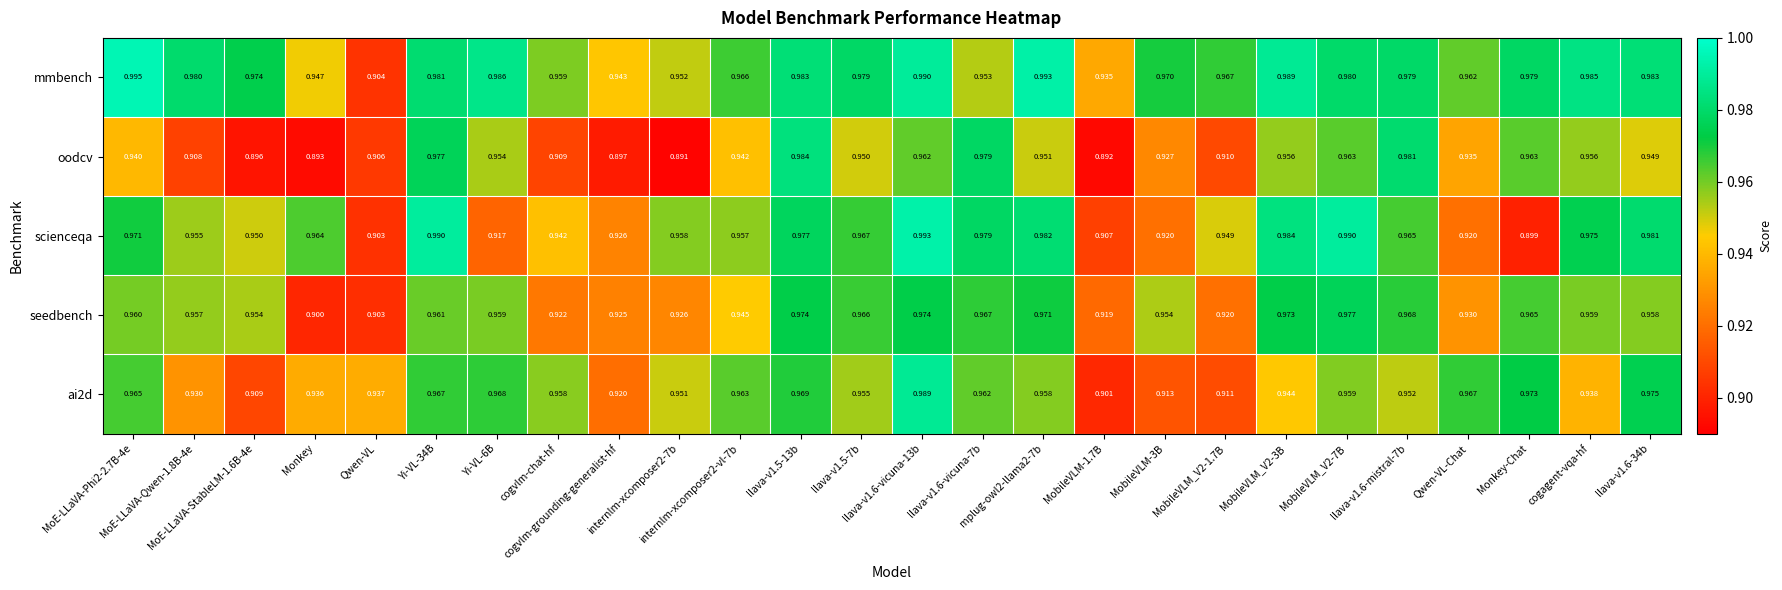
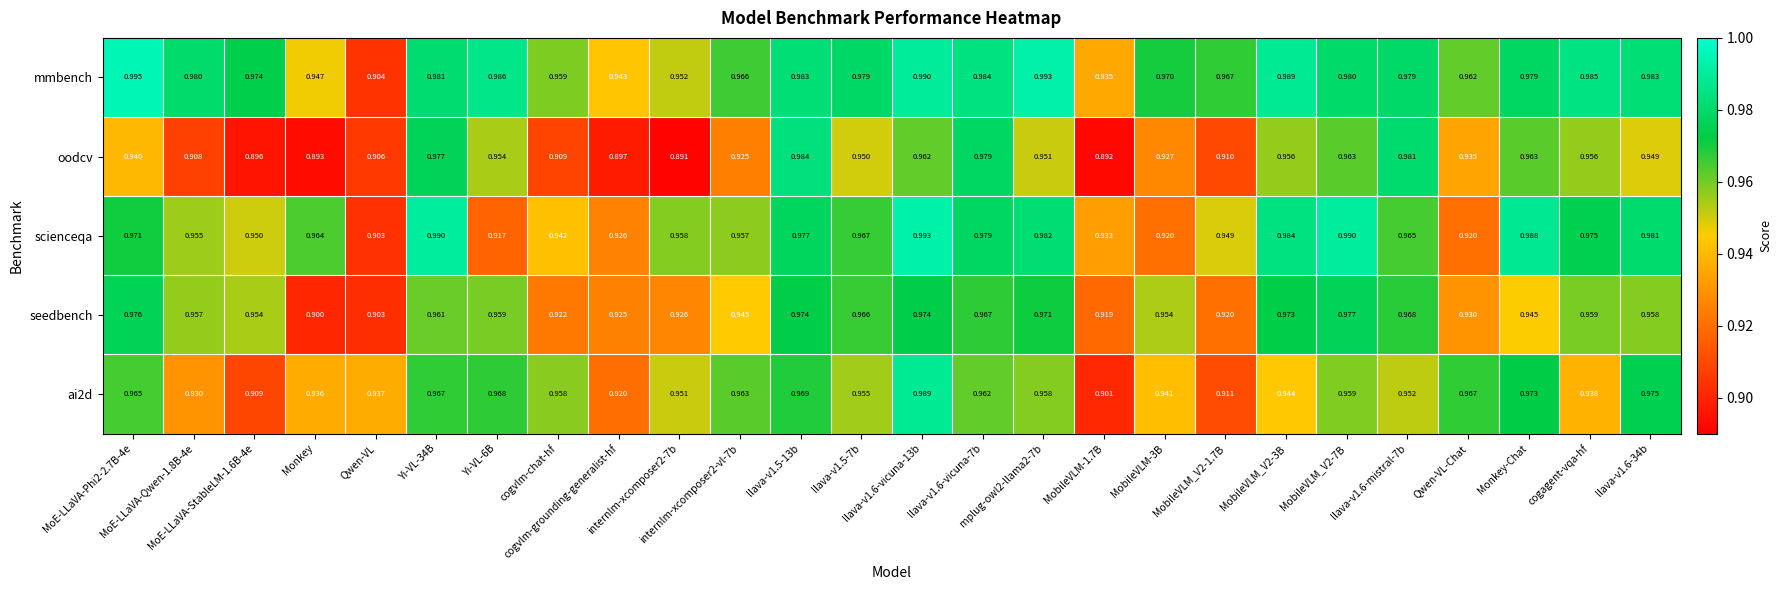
  {
    "mmbench": {
      "MoE-LLaVA-Phi2-2.7B-4e": 0.995,
      "MoE-LLaVA-Qwen-1.8B-4e": 0.980,
      "MoE-LLaVA-StableLM-1.6B-4e": 0.974,
      "Monkey": 0.947,
      "Qwen-VL": 0.904,
      "Yi-VL-34B": 0.981,
      "Yi-VL-6B": 0.986,
      "cogvlm-chat-hf": 0.959,
      "cogvlm-grounding-generalist-hf": 0.943,
      "internlm-xcomposer2-7b": 0.952,
      "internlm-xcomposer2-vl-7b": 0.966,
      "llava-v1.5-13b": 0.983,
      "llava-v1.5-7b": 0.979,
      "llava-v1.6-vicuna-13b": 0.990,
-     "llava-v1.6-vicuna-7b": 0.953,
+     "llava-v1.6-vicuna-7b": 0.984,
      "mplug-owl2-llama2-7b": 0.993,
      "MobileVLM-1.7B": 0.935,
      "MobileVLM-3B": 0.970,
      "MobileVLM_V2-1.7B": 0.967,
      "MobileVLM_V2-3B": 0.989,
      "MobileVLM_V2-7B": 0.980,
      "llava-v1.6-mistral-7b": 0.979,
      "Qwen-VL-Chat": 0.962,
      "Monkey-Chat": 0.979,
      "cogagent-vqa-hf": 0.985,
      "llava-v1.6-34b": 0.983
    },
    "oodcv": {
      "MoE-LLaVA-Phi2-2.7B-4e": 0.940,
      "MoE-LLaVA-Qwen-1.8B-4e": 0.908,
      "MoE-LLaVA-StableLM-1.6B-4e": 0.896,
      "Monkey": 0.893,
      "Qwen-VL": 0.906,
      "Yi-VL-34B": 0.977,
      "Yi-VL-6B": 0.954,
      "cogvlm-chat-hf": 0.909,
      "cogvlm-grounding-generalist-hf": 0.897,
      "internlm-xcomposer2-7b": 0.891,
-     "internlm-xcomposer2-vl-7b": 0.942,
+     "internlm-xcomposer2-vl-7b": 0.925,
      "llava-v1.5-13b": 0.984,
      "llava-v1.5-7b": 0.950,
      "llava-v1.6-vicuna-13b": 0.962,
      "llava-v1.6-vicuna-7b": 0.979,
      "mplug-owl2-llama2-7b": 0.951,
      "MobileVLM-1.7B": 0.892,
      "MobileVLM-3B": 0.927,
      "MobileVLM_V2-1.7B": 0.910,
      "MobileVLM_V2-3B": 0.956,
      "MobileVLM_V2-7B": 0.963,
      "llava-v1.6-mistral-7b": 0.981,
      "Qwen-VL-Chat": 0.935,
      "Monkey-Chat": 0.963,
      "cogagent-vqa-hf": 0.956,
      "llava-v1.6-34b": 0.949
    },
    "scienceqa": {
      "MoE-LLaVA-Phi2-2.7B-4e": 0.971,
      "MoE-LLaVA-Qwen-1.8B-4e": 0.955,
      "MoE-LLaVA-StableLM-1.6B-4e": 0.950,
      "Monkey": 0.964,
      "Qwen-VL": 0.903,
      "Yi-VL-34B": 0.990,
      "Yi-VL-6B": 0.917,
      "cogvlm-chat-hf": 0.942,
      "cogvlm-grounding-generalist-hf": 0.926,
      "internlm-xcomposer2-7b": 0.958,
      "internlm-xcomposer2-vl-7b": 0.957,
      "llava-v1.5-13b": 0.977,
      "llava-v1.5-7b": 0.967,
      "llava-v1.6-vicuna-13b": 0.993,
      "llava-v1.6-vicuna-7b": 0.979,
      "mplug-owl2-llama2-7b": 0.982,
-     "MobileVLM-1.7B": 0.907,
+     "MobileVLM-1.7B": 0.933,
      "MobileVLM-3B": 0.920,
      "MobileVLM_V2-1.7B": 0.949,
      "MobileVLM_V2-3B": 0.984,
      "MobileVLM_V2-7B": 0.990,
      "llava-v1.6-mistral-7b": 0.965,
      "Qwen-VL-Chat": 0.920,
-     "Monkey-Chat": 0.899,
+     "Monkey-Chat": 0.988,
      "cogagent-vqa-hf": 0.975,
      "llava-v1.6-34b": 0.981
    },
    "seedbench": {
-     "MoE-LLaVA-Phi2-2.7B-4e": 0.960,
+     "MoE-LLaVA-Phi2-2.7B-4e": 0.976,
      "MoE-LLaVA-Qwen-1.8B-4e": 0.957,
      "MoE-LLaVA-StableLM-1.6B-4e": 0.954,
      "Monkey": 0.900,
      "Qwen-VL": 0.903,
      "Yi-VL-34B": 0.961,
      "Yi-VL-6B": 0.959,
      "cogvlm-chat-hf": 0.922,
      "cogvlm-grounding-generalist-hf": 0.925,
      "internlm-xcomposer2-7b": 0.926,
      "internlm-xcomposer2-vl-7b": 0.945,
      "llava-v1.5-13b": 0.974,
      "llava-v1.5-7b": 0.966,
      "llava-v1.6-vicuna-13b": 0.974,
      "llava-v1.6-vicuna-7b": 0.967,
      "mplug-owl2-llama2-7b": 0.971,
      "MobileVLM-1.7B": 0.919,
      "MobileVLM-3B": 0.954,
      "MobileVLM_V2-1.7B": 0.920,
      "MobileVLM_V2-3B": 0.973,
      "MobileVLM_V2-7B": 0.977,
      "llava-v1.6-mistral-7b": 0.968,
      "Qwen-VL-Chat": 0.930,
-     "Monkey-Chat": 0.965,
+     "Monkey-Chat": 0.945,
      "cogagent-vqa-hf": 0.959,
      "llava-v1.6-34b": 0.958
    },
    "ai2d": {
      "MoE-LLaVA-Phi2-2.7B-4e": 0.965,
      "MoE-LLaVA-Qwen-1.8B-4e": 0.930,
      "MoE-LLaVA-StableLM-1.6B-4e": 0.909,
      "Monkey": 0.936,
      "Qwen-VL": 0.937,
      "Yi-VL-34B": 0.967,
      "Yi-VL-6B": 0.968,
      "cogvlm-chat-hf": 0.958,
      "cogvlm-grounding-generalist-hf": 0.920,
      "internlm-xcomposer2-7b": 0.951,
      "internlm-xcomposer2-vl-7b": 0.963,
      "llava-v1.5-13b": 0.969,
      "llava-v1.5-7b": 0.955,
      "llava-v1.6-vicuna-13b": 0.989,
      "llava-v1.6-vicuna-7b": 0.962,
      "mplug-owl2-llama2-7b": 0.958,
      "MobileVLM-1.7B": 0.901,
-     "MobileVLM-3B": 0.913,
+     "MobileVLM-3B": 0.941,
      "MobileVLM_V2-1.7B": 0.911,
      "MobileVLM_V2-3B": 0.944,
      "MobileVLM_V2-7B": 0.959,
      "llava-v1.6-mistral-7b": 0.952,
      "Qwen-VL-Chat": 0.967,
      "Monkey-Chat": 0.973,
      "cogagent-vqa-hf": 0.938,
      "llava-v1.6-34b": 0.975
    }
  }
